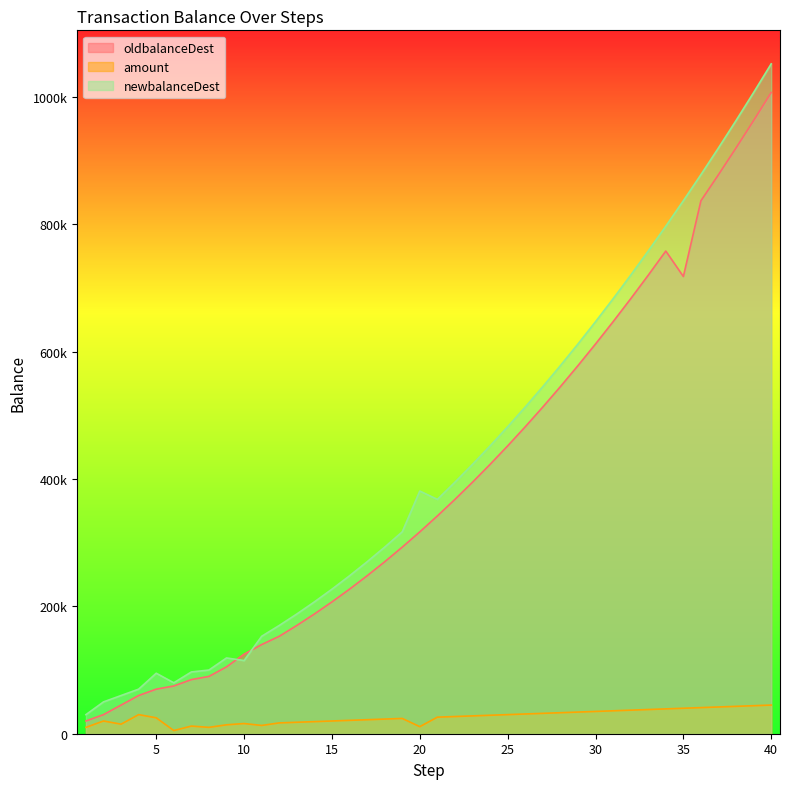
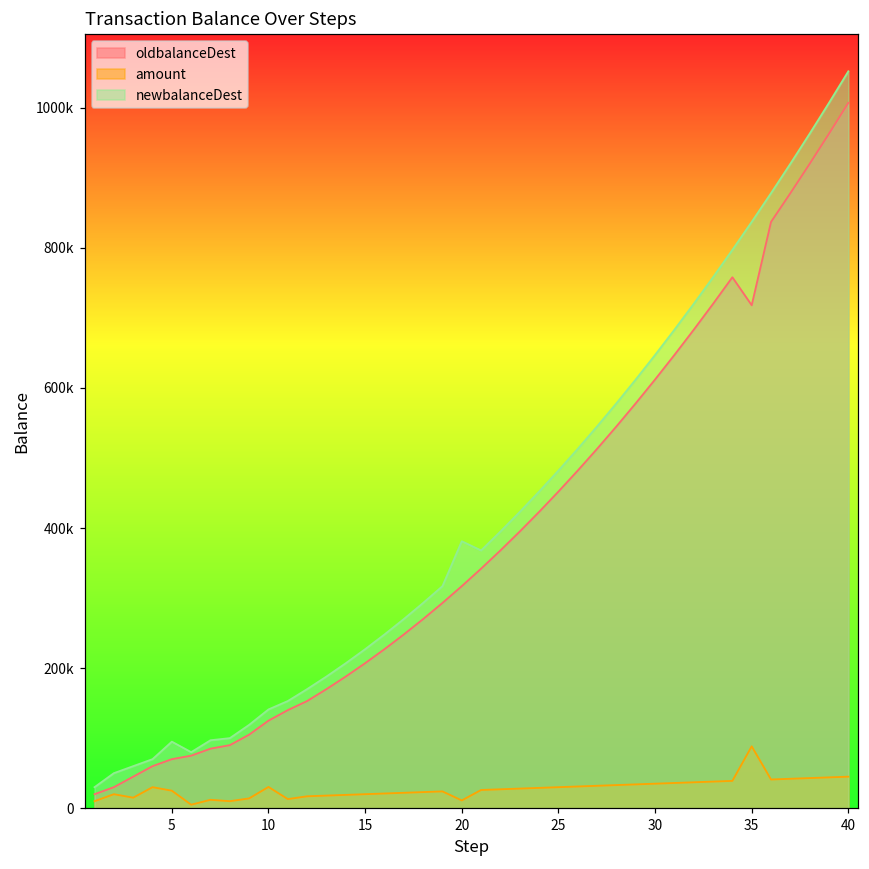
  {
    "oldbalanceDest": {
      "5": 70000,
      "10": 130000,
      "15": 210000,
      "20": 320000,
      "25": 450000,
      "30": 610000,
      "35": 720000,
      "40": 1010000
    },
    "amount": {
      "5": 30000,
-     "10": 20000,
+     "10": 30000,
      "15": 20000,
      "20": 10000,
      "25": 30000,
      "30": 40000,
-     "35": 40000,
+     "35": 90000,
      "40": 50000
    },
    "newbalanceDest": {
      "5": 100000,
-     "10": 110000,
+     "10": 140000,
      "15": 230000,
      "20": 380000,
      "25": 480000,
      "30": 650000,
      "35": 840000,
      "40": 1050000
    }
  }
